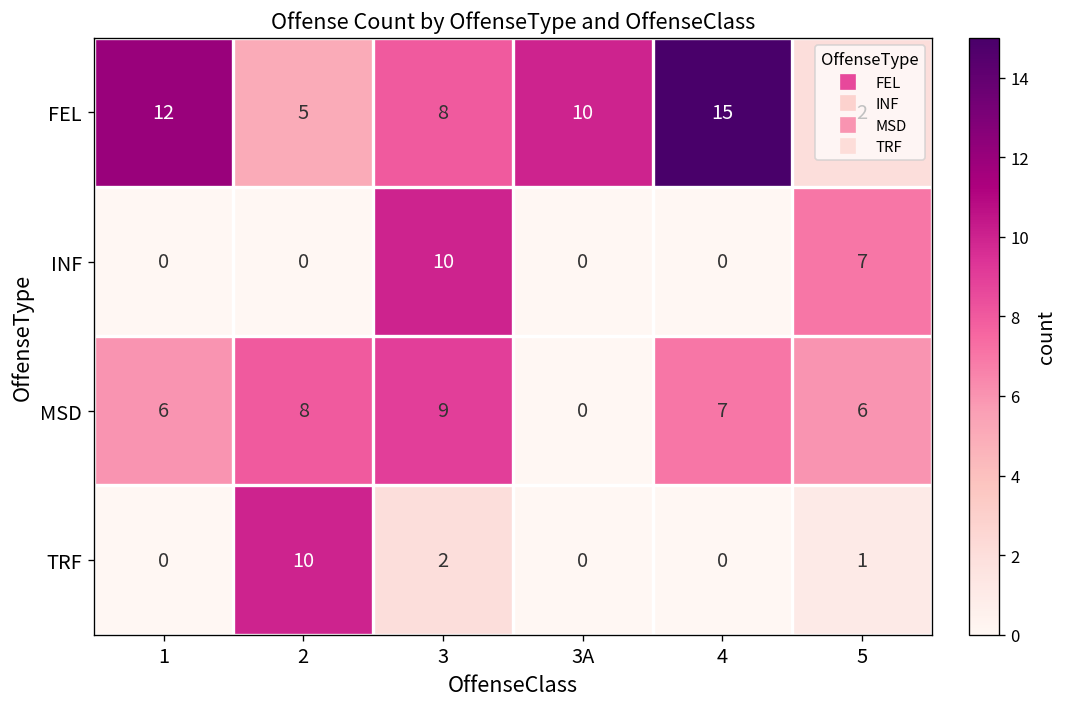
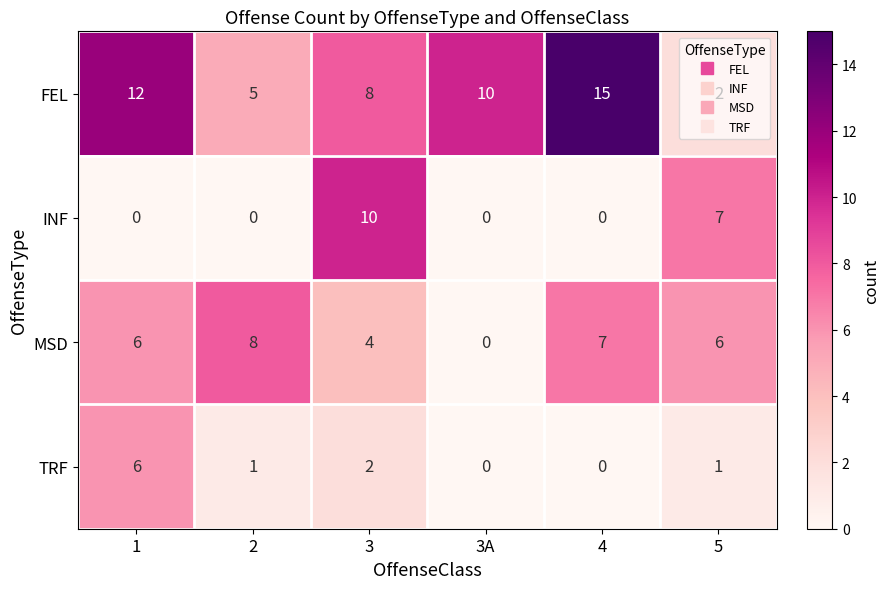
  {
    "FEL": {
      "1": 12,
      "2": 5,
      "3": 8,
      "3A": 10,
      "4": 15
    },
    "INF": {
      "1": 0,
      "2": 0,
      "3": 10,
      "3A": 0,
      "4": 0,
      "5": 7
    },
    "MSD": {
      "1": 6,
      "2": 8,
-     "3": 9,
+     "3": 4,
      "3A": 0,
      "4": 7,
      "5": 6
    },
    "TRF": {
-     "1": 0,
-     "2": 10,
+     "1": 6,
+     "2": 1,
      "3": 2,
      "3A": 0,
      "4": 0,
      "5": 1
    }
  }
